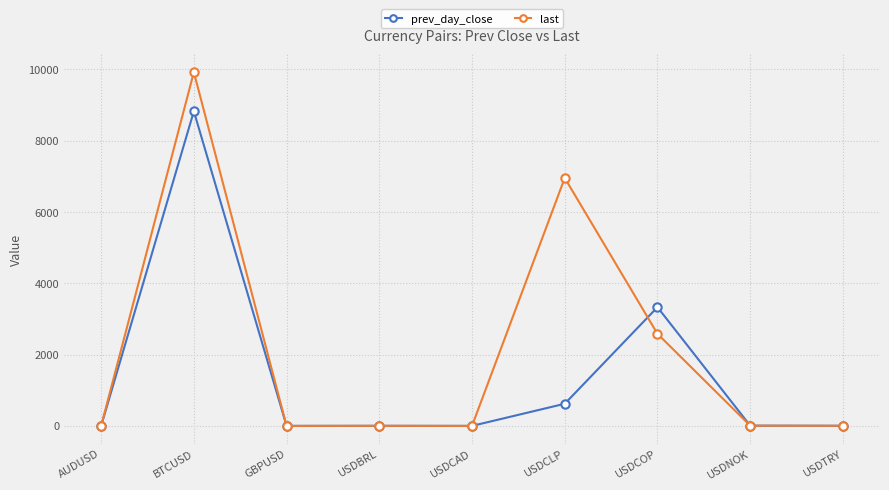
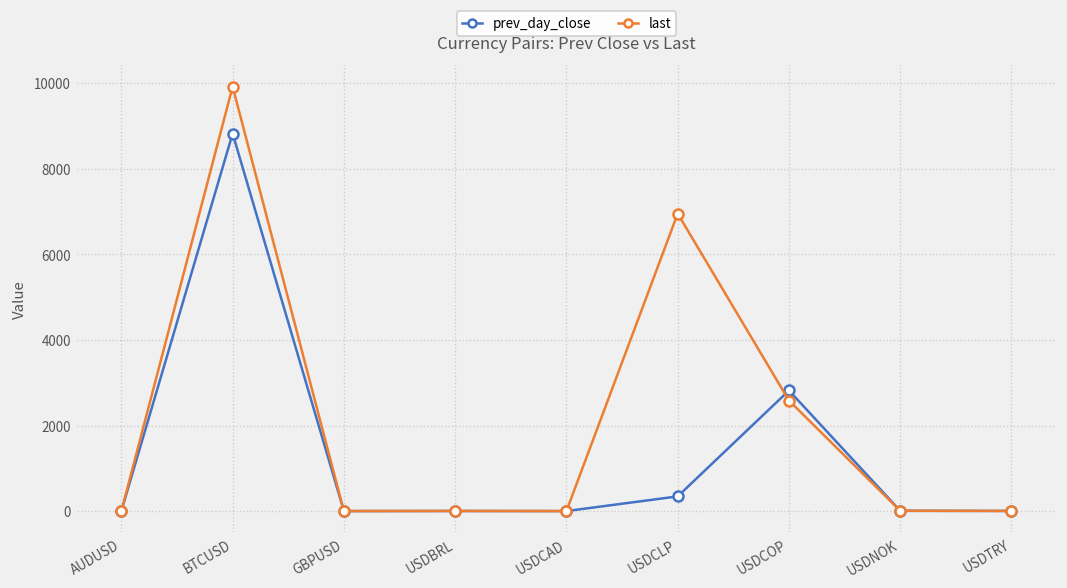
  {
    "prev_day_close": {
      "BTCUSD": 8800,
-     "USDCLP": 600,
-     "USDCOP": 3300
+     "USDCLP": 300,
+     "USDCOP": 2800
    },
    "last": {
      "BTCUSD": 9900,
      "USDCLP": 7000,
      "USDCOP": 2600
    }
  }
